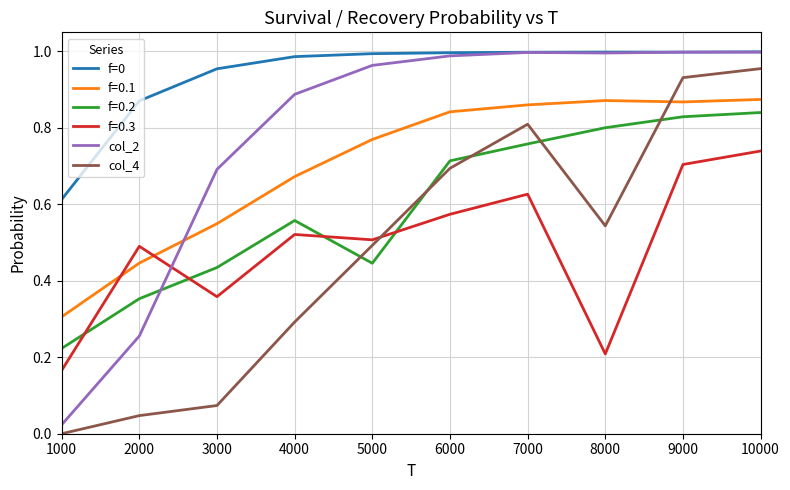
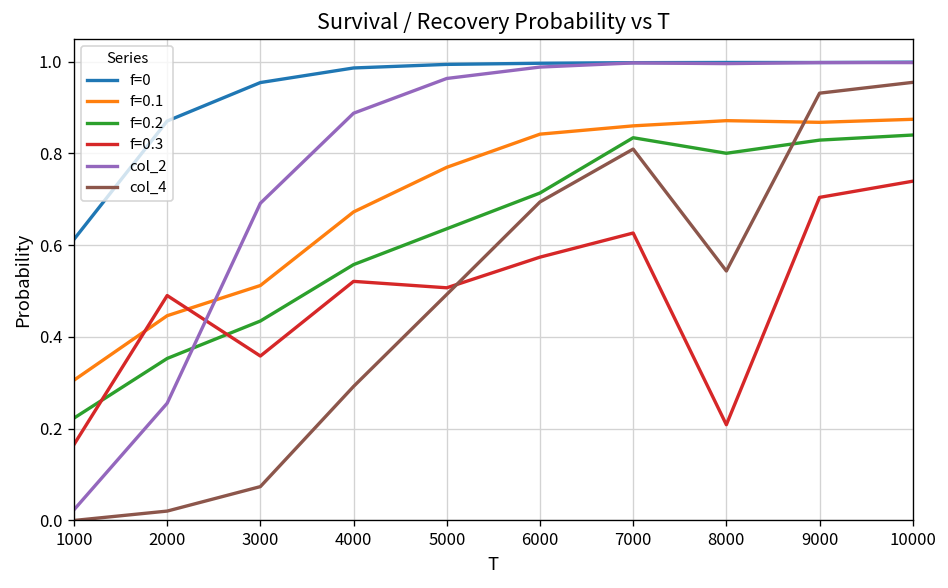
  {
    "f=0": {
      "1000": 0.61,
      "3000": 0.95,
      "4000": 0.99,
      "5000": 0.99,
      "6000": 1.00
    },
    "f=0.1": {
      "1000": 0.31,
      "2000": 0.45,
-     "3000": 0.55,
+     "3000": 0.51,
      "4000": 0.67,
      "5000": 0.77,
      "6000": 0.84,
      "7000": 0.86,
      "8000": 0.87,
      "9000": 0.87,
      "10000": 0.87
    },
    "f=0.2": {
      "1000": 0.22,
      "2000": 0.35,
      "3000": 0.43,
      "4000": 0.56,
-     "5000": 0.45,
+     "5000": 0.64,
      "6000": 0.71,
-     "7000": 0.76,
+     "7000": 0.83,
      "8000": 0.80,
      "9000": 0.83,
      "10000": 0.84
    },
    "f=0.3": {
      "1000": 0.17,
      "2000": 0.49,
      "3000": 0.36,
      "4000": 0.52,
      "5000": 0.51,
      "6000": 0.57,
      "7000": 0.63,
      "8000": 0.21,
      "9000": 0.70,
      "10000": 0.74
    },
    "col_2": {
      "1000": 0.02,
      "2000": 0.26,
      "3000": 0.69,
      "4000": 0.89,
      "5000": 0.96,
      "6000": 0.99
    },
    "col_4": {
      "1000": 0.00,
-     "2000": 0.05,
+     "2000": 0.02,
      "3000": 0.07,
      "4000": 0.29,
      "5000": 0.49,
      "6000": 0.69,
      "7000": 0.81,
      "8000": 0.54,
      "9000": 0.93,
      "10000": 0.96
    }
  }
